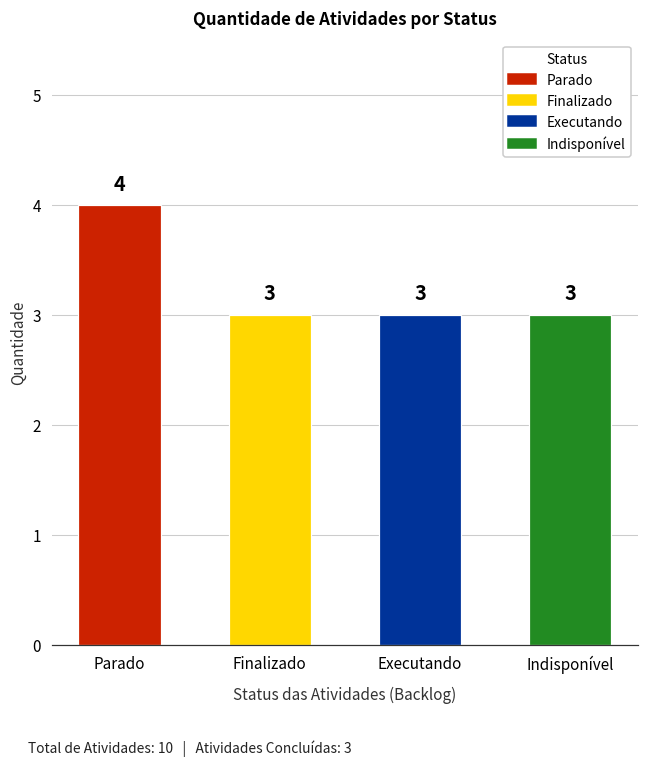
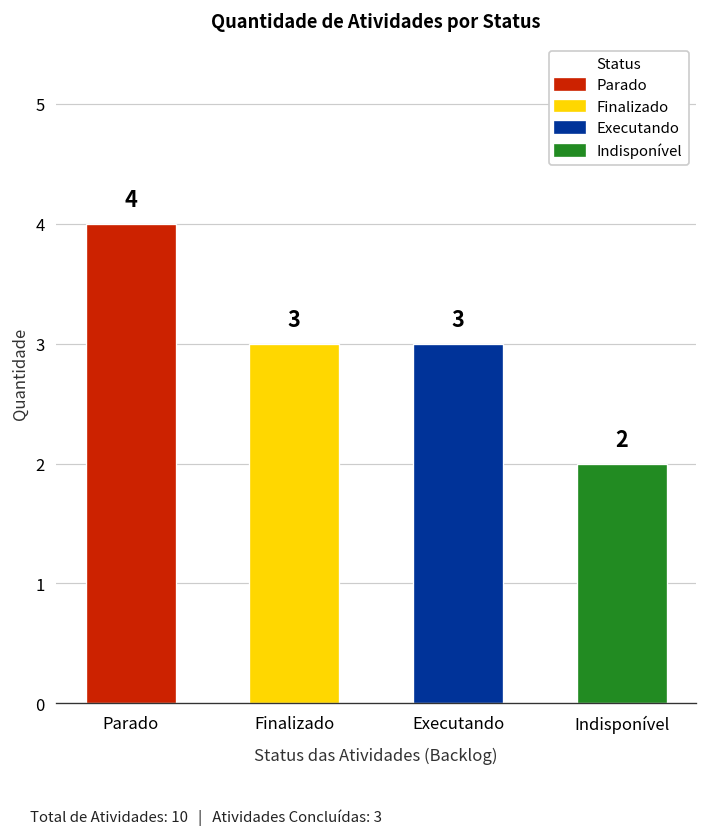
  {
    "Parado": 4,
    "Finalizado": 3,
    "Executando": 3,
-   "Indisponível": 3
+   "Indisponível": 2
  }
